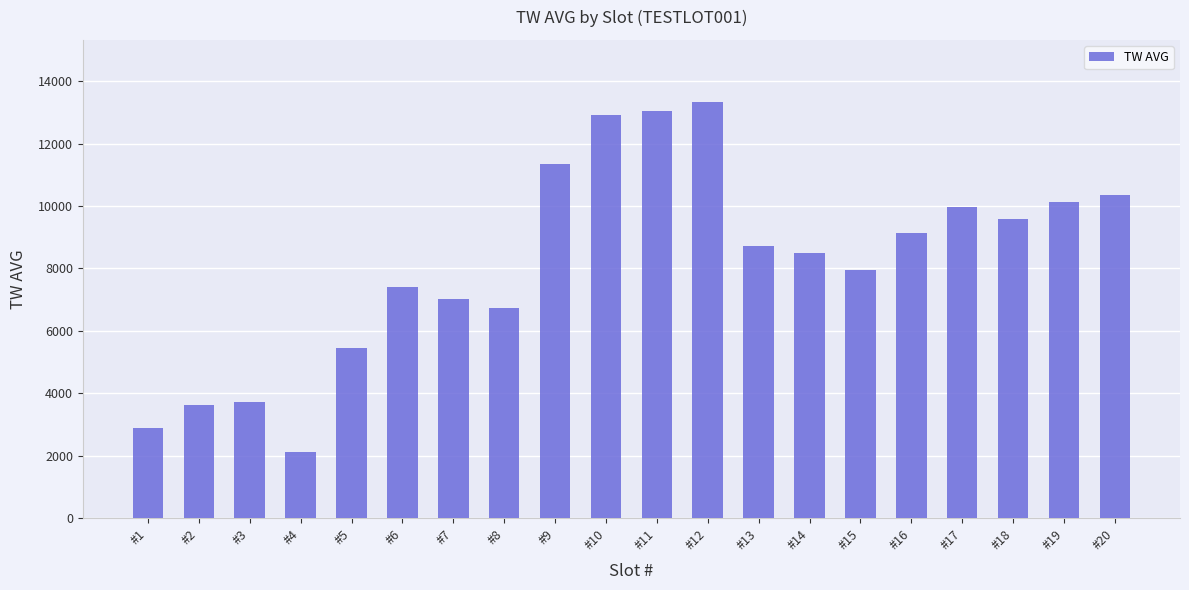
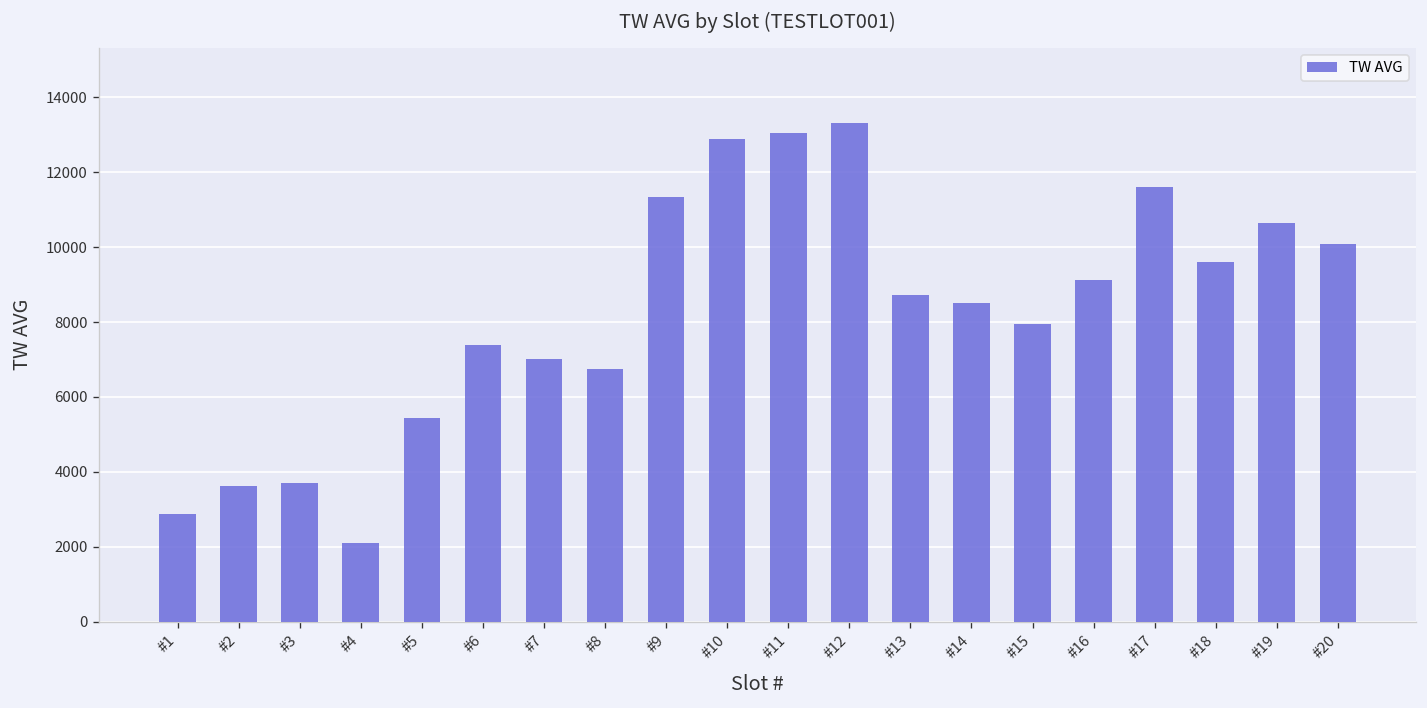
  {
    "#1": 2900,
    "#2": 3600,
    "#3": 3700,
    "#4": 2100,
    "#5": 5400,
    "#6": 7400,
    "#7": 7000,
    "#8": 6700,
    "#9": 11400,
    "#10": 12900,
    "#11": 13000,
    "#12": 13300,
    "#13": 8700,
    "#14": 8500,
    "#15": 7900,
    "#16": 9100,
-   "#17": 10000,
+   "#17": 11600,
    "#18": 9600,
-   "#19": 10100,
-   "#20": 10400
+   "#19": 10700,
+   "#20": 10100
  }
